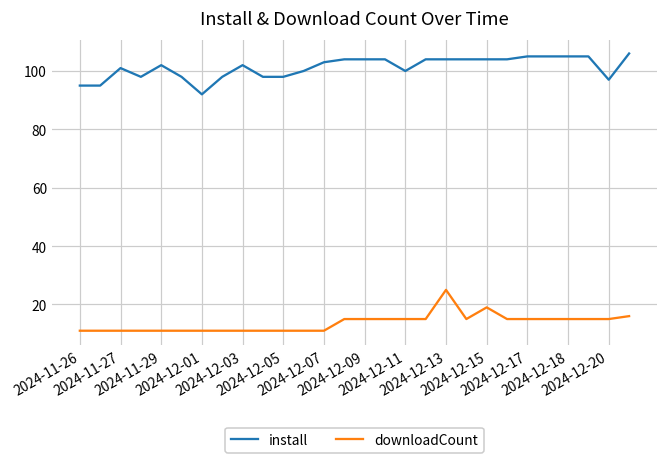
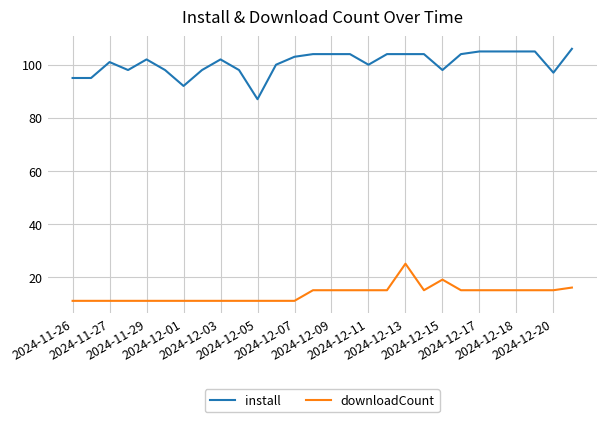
  {
    "install": {
      "2024-11-27": 101,
      "2024-11-29": 102,
      "2024-12-01": 92,
      "2024-12-03": 102,
-     "2024-12-05": 98,
+     "2024-12-05": 87,
      "2024-12-07": 103,
      "2024-12-09": 104,
      "2024-12-11": 100,
      "2024-12-13": 104,
-     "2024-12-15": 104,
+     "2024-12-15": 98,
      "2024-12-18": 105,
      "2024-12-20": 97
    },
    "downloadCount": {
      "2024-11-27": 11,
      "2024-11-29": 11,
      "2024-12-01": 11,
      "2024-12-03": 11,
      "2024-12-05": 11,
      "2024-12-07": 11,
      "2024-12-09": 15,
      "2024-12-11": 15,
      "2024-12-13": 25,
      "2024-12-15": 19,
      "2024-12-18": 15,
      "2024-12-20": 15
    }
  }
